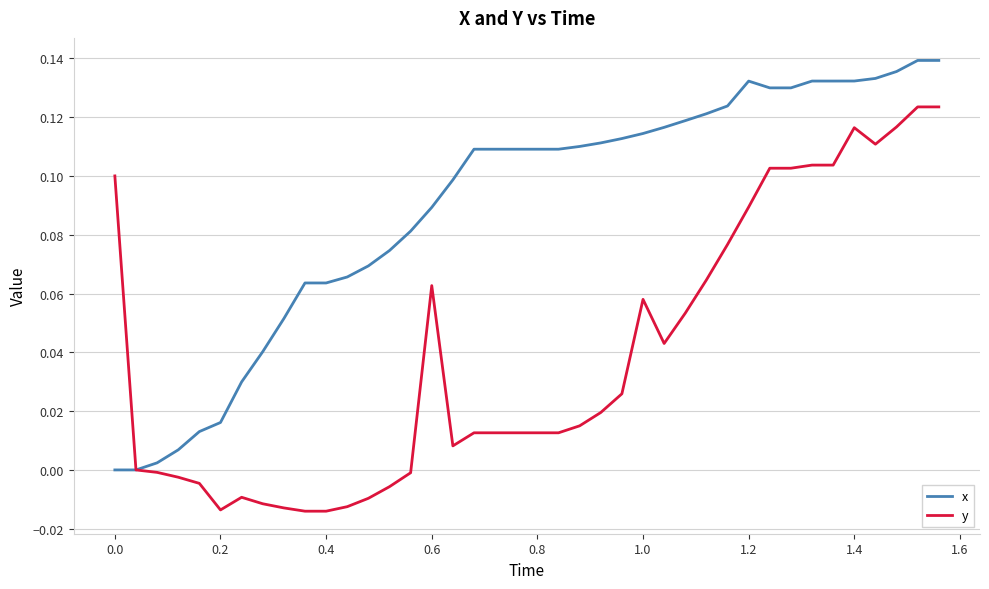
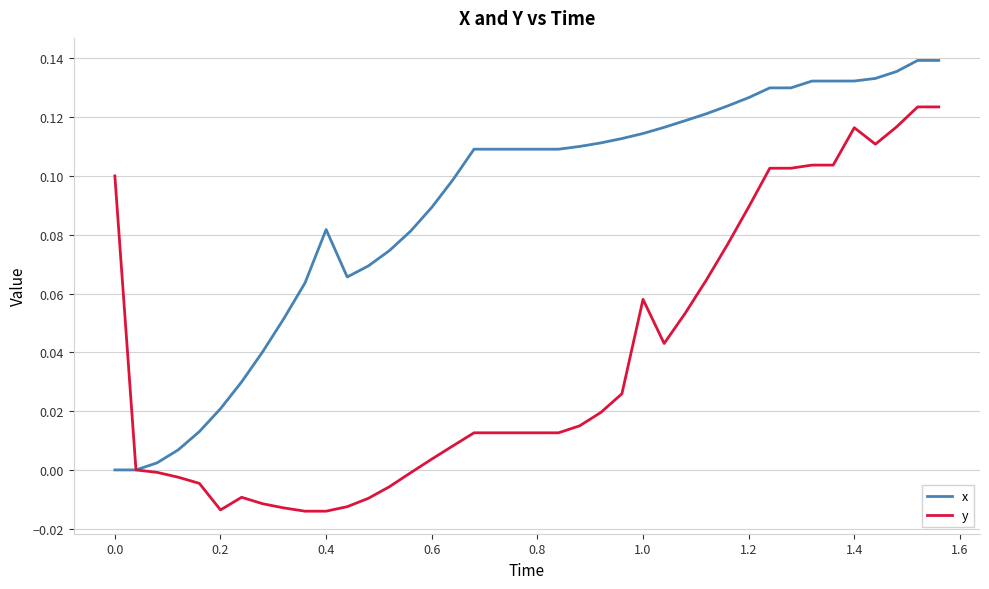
  {
    "x": {
      "0.0": 0.000,
-     "0.2": 0.016,
-     "0.4": 0.064,
+     "0.2": 0.021,
+     "0.4": 0.082,
      "0.6": 0.089,
      "0.8": 0.109,
      "1.0": 0.114,
-     "1.2": 0.132,
+     "1.2": 0.127,
      "1.4": 0.132
    },
    "y": {
      "0.0": 0.100,
      "0.2": -0.014,
      "0.4": -0.014,
-     "0.6": 0.063,
+     "0.6": 0.004,
      "0.8": 0.013,
      "1.0": 0.058,
      "1.2": 0.089,
      "1.4": 0.116
    }
  }
